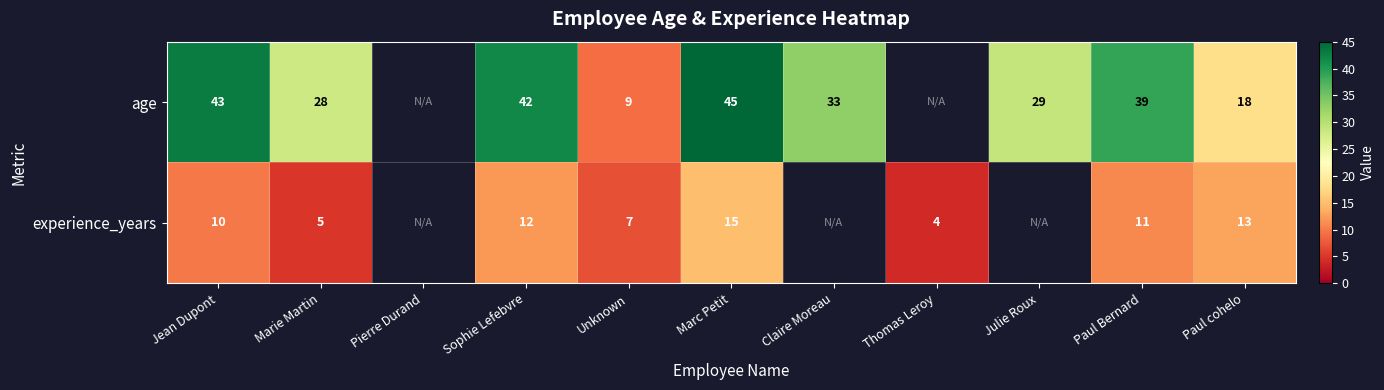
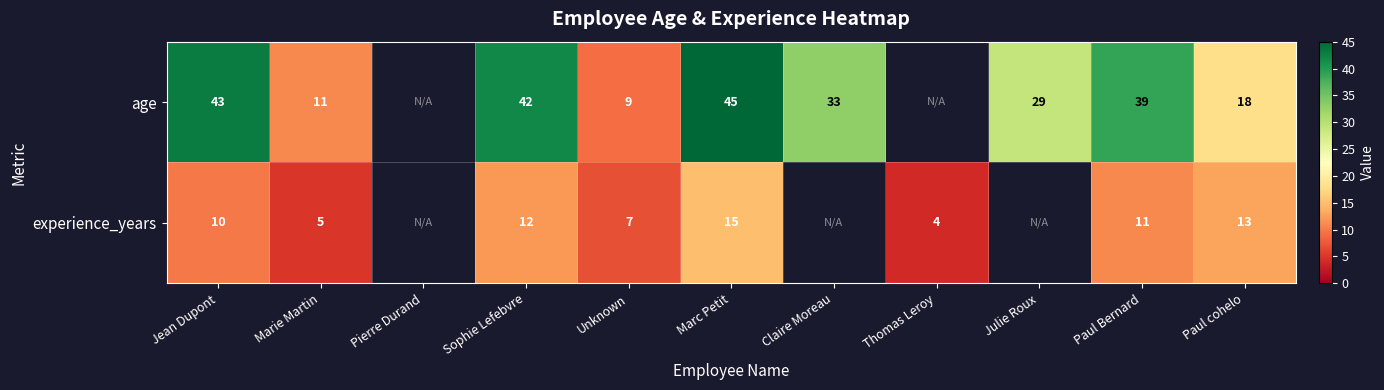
  {
    "age": {
      "Jean Dupont": 43,
-     "Marie Martin": 28,
+     "Marie Martin": 11,
      "Sophie Lefebvre": 42,
      "Unknown": 9,
      "Marc Petit": 45,
      "Claire Moreau": 33,
      "Julie Roux": 29,
      "Paul Bernard": 39,
      "Paul cohelo": 18
    },
    "experience_years": {
      "Jean Dupont": 10,
      "Marie Martin": 5,
      "Sophie Lefebvre": 12,
      "Unknown": 7,
      "Marc Petit": 15,
      "Thomas Leroy": 4,
      "Paul Bernard": 11,
      "Paul cohelo": 13
    }
  }
